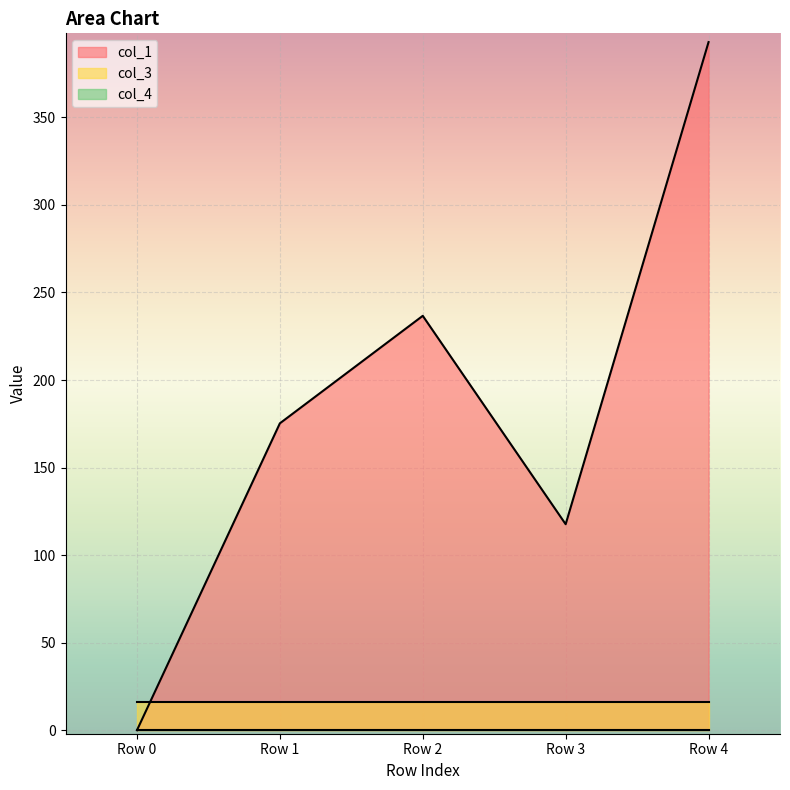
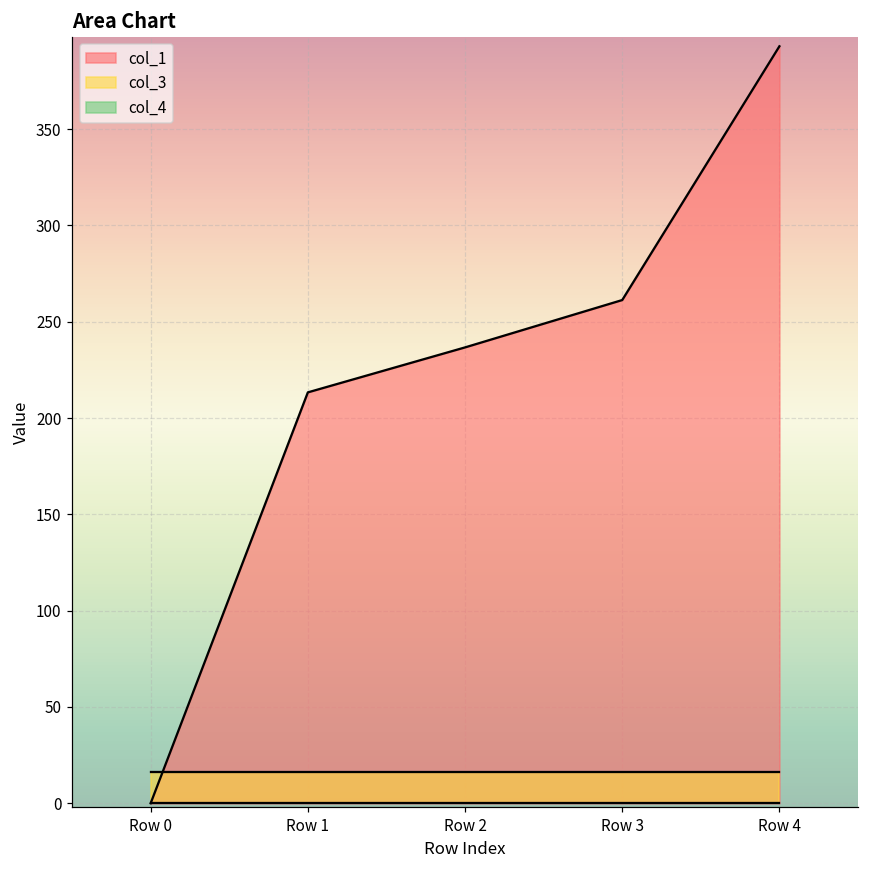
  {
    "col_1": {
-     "Row 1": 175,
+     "Row 1": 213,
      "Row 2": 237,
-     "Row 3": 118,
+     "Row 3": 261,
      "Row 4": 393
    },
    "col_3": {
      "Row 0": 16,
      "Row 1": 16,
      "Row 2": 16,
      "Row 3": 16,
      "Row 4": 16
    },
    "col_4": {
      "Row 1": 0,
      "Row 2": 0,
      "Row 3": 0,
      "Row 4": 0
    }
  }
